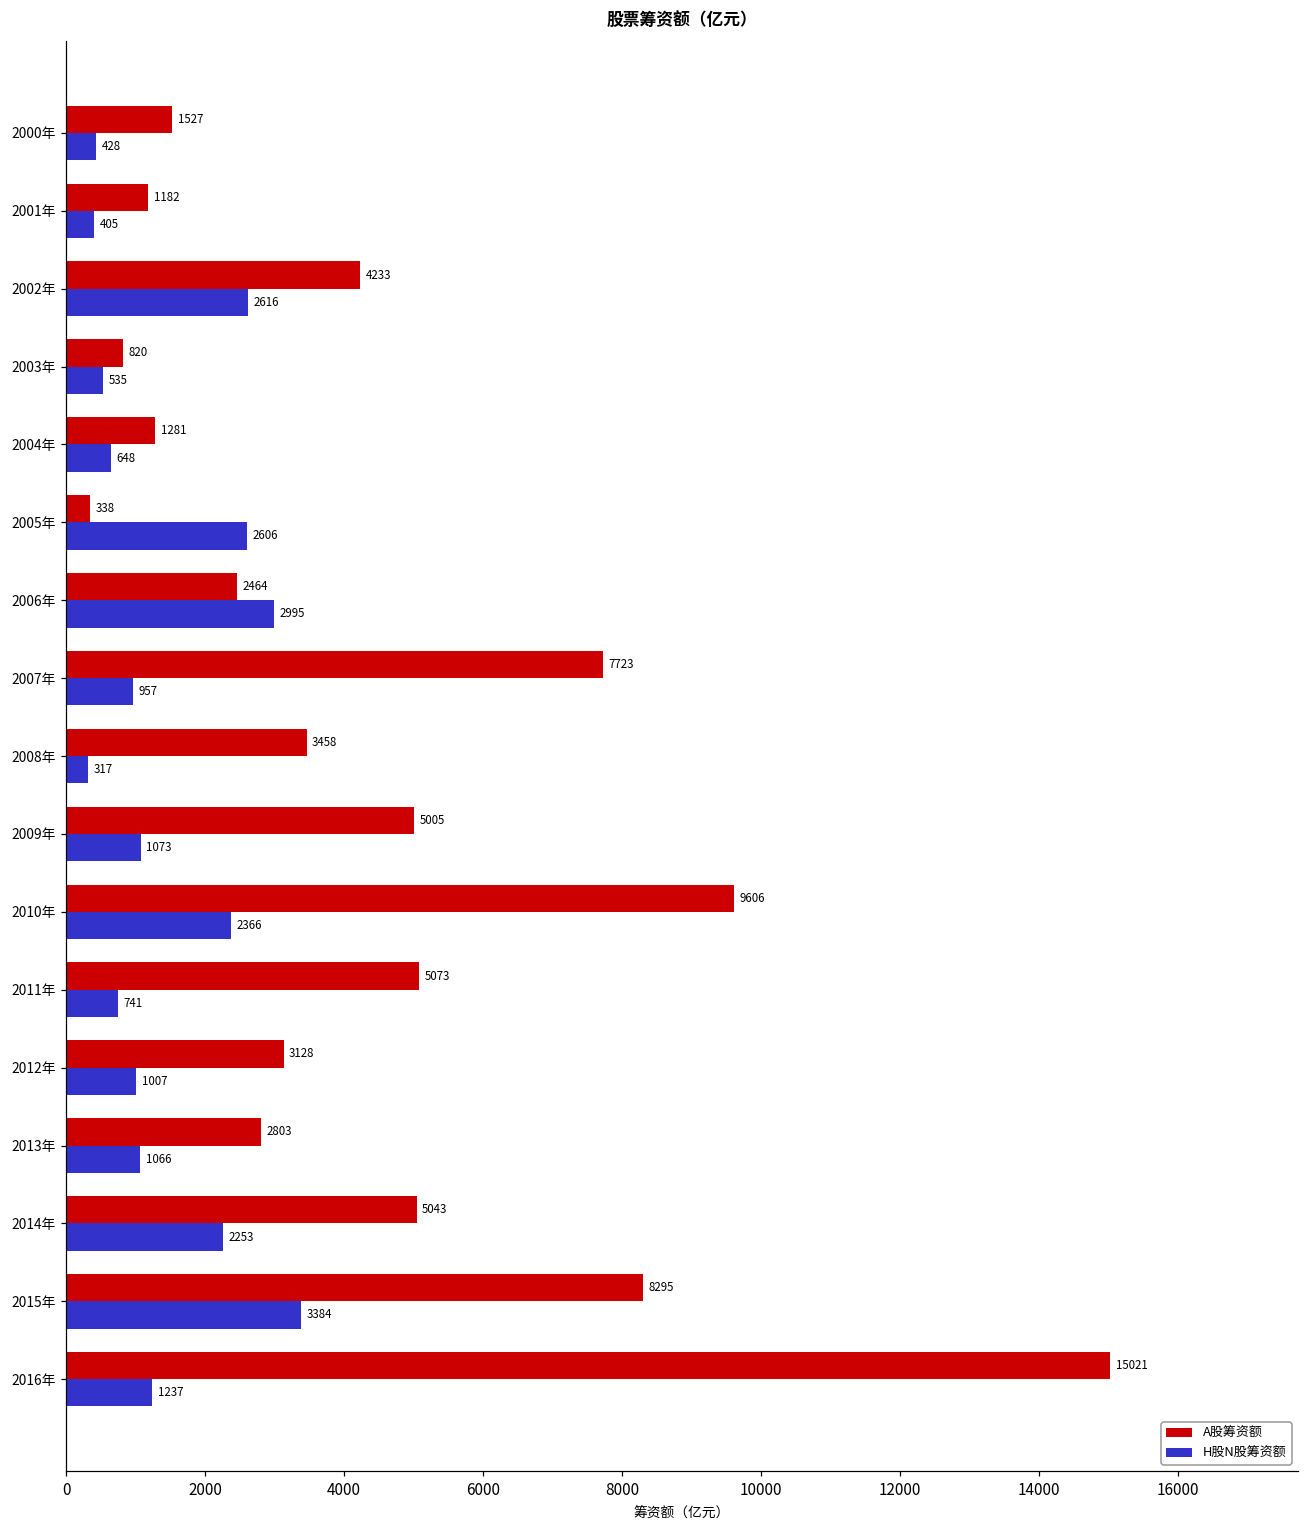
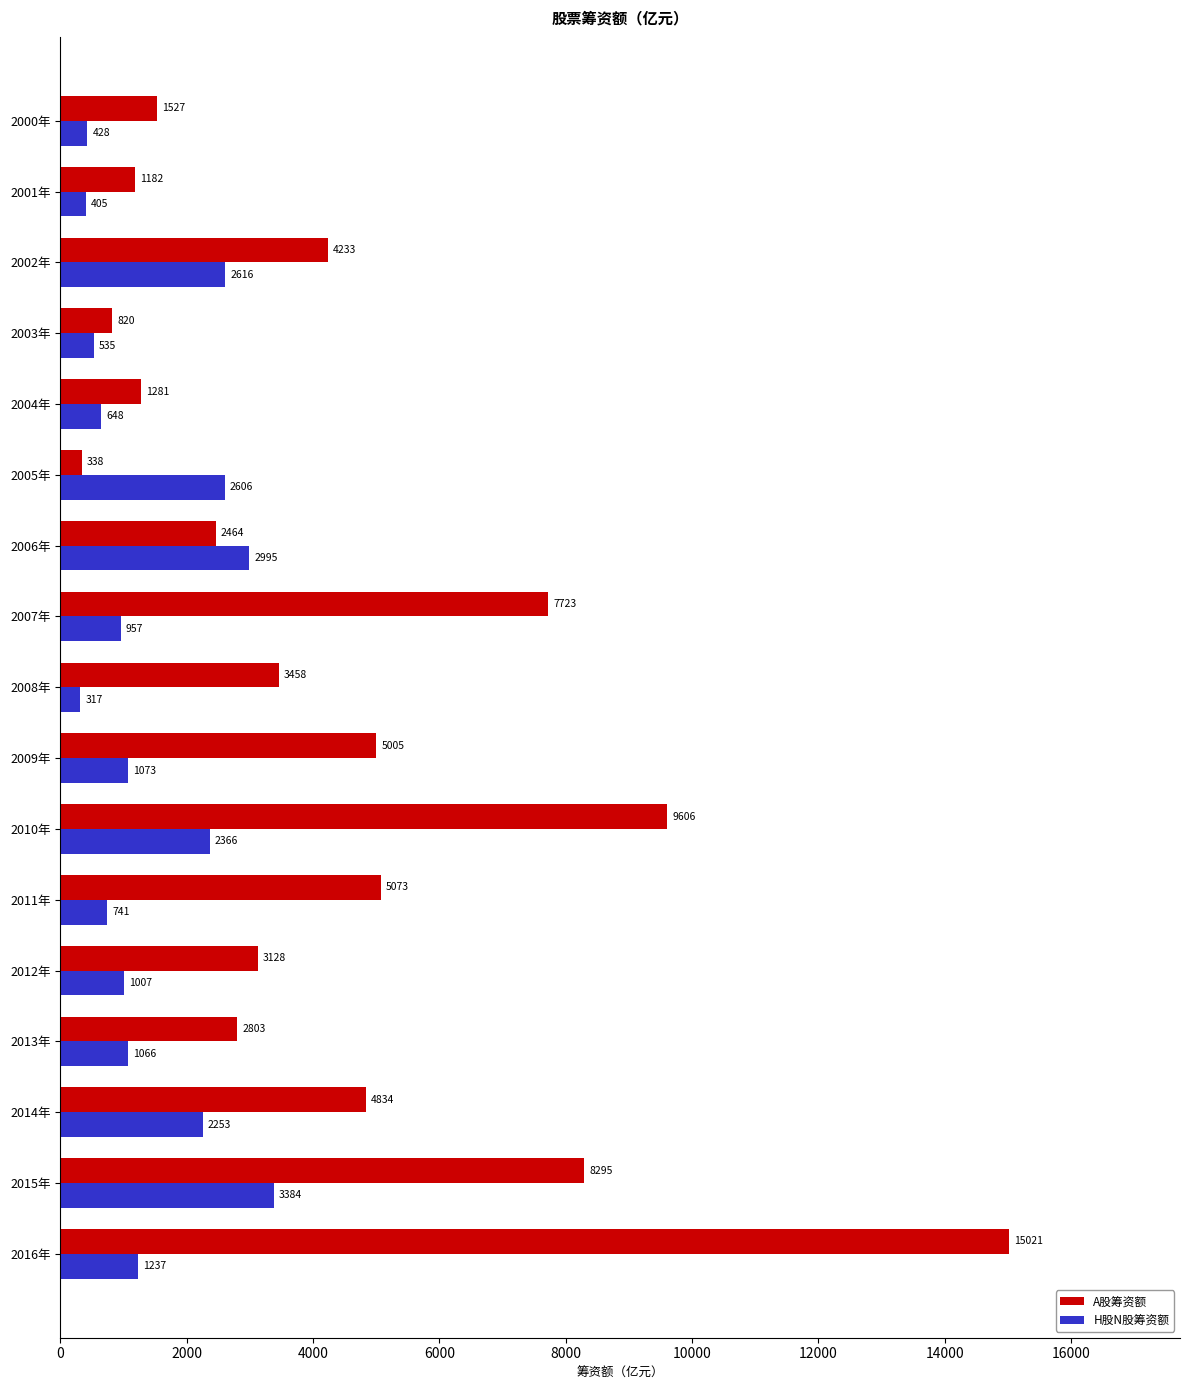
  {
    "A股筹资额": {
      "2000年": 1527,
      "2001年": 1182,
      "2002年": 4233,
      "2003年": 820,
      "2004年": 1281,
      "2005年": 338,
      "2006年": 2464,
      "2007年": 7723,
      "2008年": 3458,
      "2009年": 5005,
      "2010年": 9606,
      "2011年": 5073,
      "2012年": 3128,
      "2013年": 2803,
-     "2014年": 5043,
+     "2014年": 4834,
      "2015年": 8295,
      "2016年": 15021
    },
    "H股N股筹资额": {
      "2000年": 428,
      "2001年": 405,
      "2002年": 2616,
      "2003年": 535,
      "2004年": 648,
      "2005年": 2606,
      "2006年": 2995,
      "2007年": 957,
      "2008年": 317,
      "2009年": 1073,
      "2010年": 2366,
      "2011年": 741,
      "2012年": 1007,
      "2013年": 1066,
      "2014年": 2253,
      "2015年": 3384,
      "2016年": 1237
    }
  }
